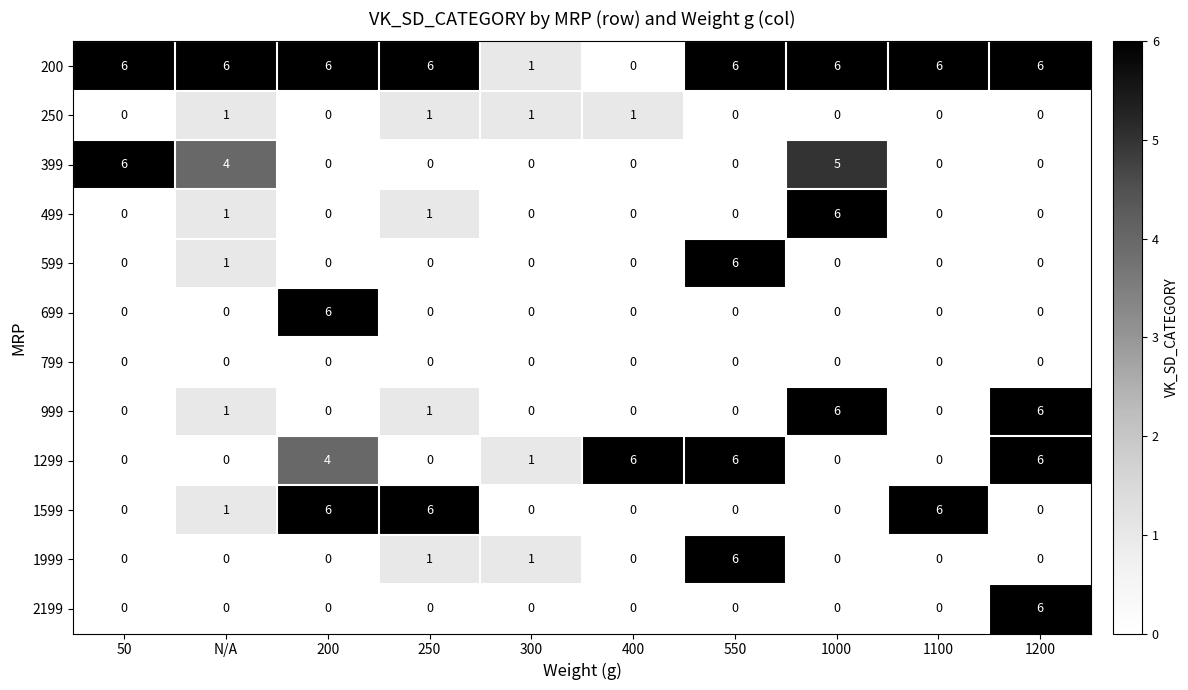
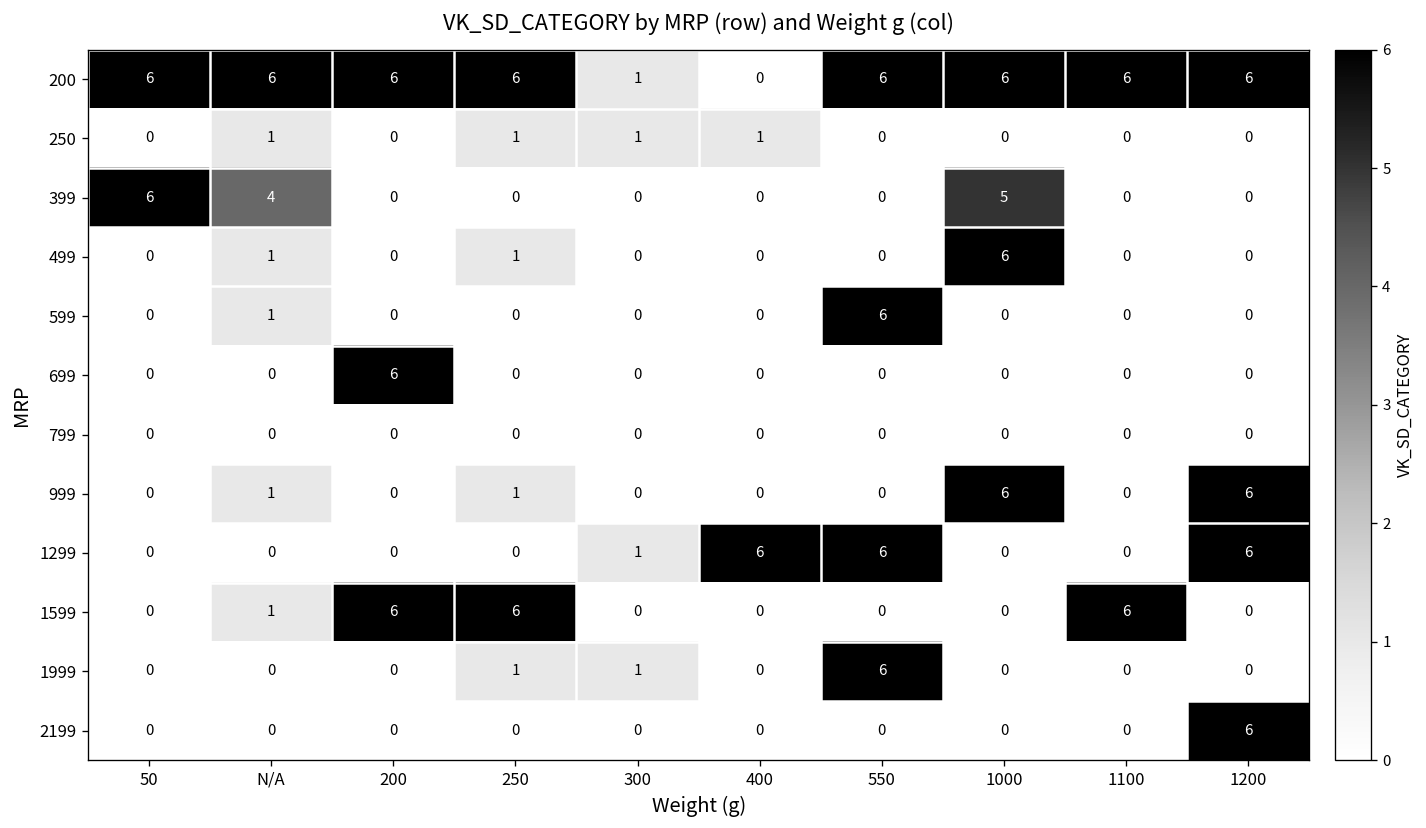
  {
    "200": {
      "50": 6,
      "N/A": 6,
      "200": 6,
      "250": 6,
      "300": 1,
      "400": 0,
      "550": 6,
      "1000": 6,
      "1100": 6,
      "1200": 6
    },
    "250": {
      "50": 0,
      "N/A": 1,
      "200": 0,
      "250": 1,
      "300": 1,
      "400": 1,
      "550": 0,
      "1000": 0,
      "1100": 0,
      "1200": 0
    },
    "399": {
      "50": 6,
      "N/A": 4,
      "200": 0,
      "250": 0,
      "300": 0,
      "400": 0,
      "550": 0,
      "1000": 5,
      "1100": 0,
      "1200": 0
    },
    "499": {
      "50": 0,
      "N/A": 1,
      "200": 0,
      "250": 1,
      "300": 0,
      "400": 0,
      "550": 0,
      "1000": 6,
      "1100": 0,
      "1200": 0
    },
    "599": {
      "50": 0,
      "N/A": 1,
      "200": 0,
      "250": 0,
      "300": 0,
      "400": 0,
      "550": 6,
      "1000": 0,
      "1100": 0,
      "1200": 0
    },
    "699": {
      "50": 0,
      "N/A": 0,
      "200": 6,
      "250": 0,
      "300": 0,
      "400": 0,
      "550": 0,
      "1000": 0,
      "1100": 0,
      "1200": 0
    },
    "799": {
      "50": 0,
      "N/A": 0,
      "200": 0,
      "250": 0,
      "300": 0,
      "400": 0,
      "550": 0,
      "1000": 0,
      "1100": 0,
      "1200": 0
    },
    "999": {
      "50": 0,
      "N/A": 1,
      "200": 0,
      "250": 1,
      "300": 0,
      "400": 0,
      "550": 0,
      "1000": 6,
      "1100": 0,
      "1200": 6
    },
    "1299": {
      "50": 0,
      "N/A": 0,
-     "200": 4,
+     "200": 0,
      "250": 0,
      "300": 1,
      "400": 6,
      "550": 6,
      "1000": 0,
      "1100": 0,
      "1200": 6
    },
    "1599": {
      "50": 0,
      "N/A": 1,
      "200": 6,
      "250": 6,
      "300": 0,
      "400": 0,
      "550": 0,
      "1000": 0,
      "1100": 6,
      "1200": 0
    },
    "1999": {
      "50": 0,
      "N/A": 0,
      "200": 0,
      "250": 1,
      "300": 1,
      "400": 0,
      "550": 6,
      "1000": 0,
      "1100": 0,
      "1200": 0
    },
    "2199": {
      "50": 0,
      "N/A": 0,
      "200": 0,
      "250": 0,
      "300": 0,
      "400": 0,
      "550": 0,
      "1000": 0,
      "1100": 0,
      "1200": 6
    }
  }
